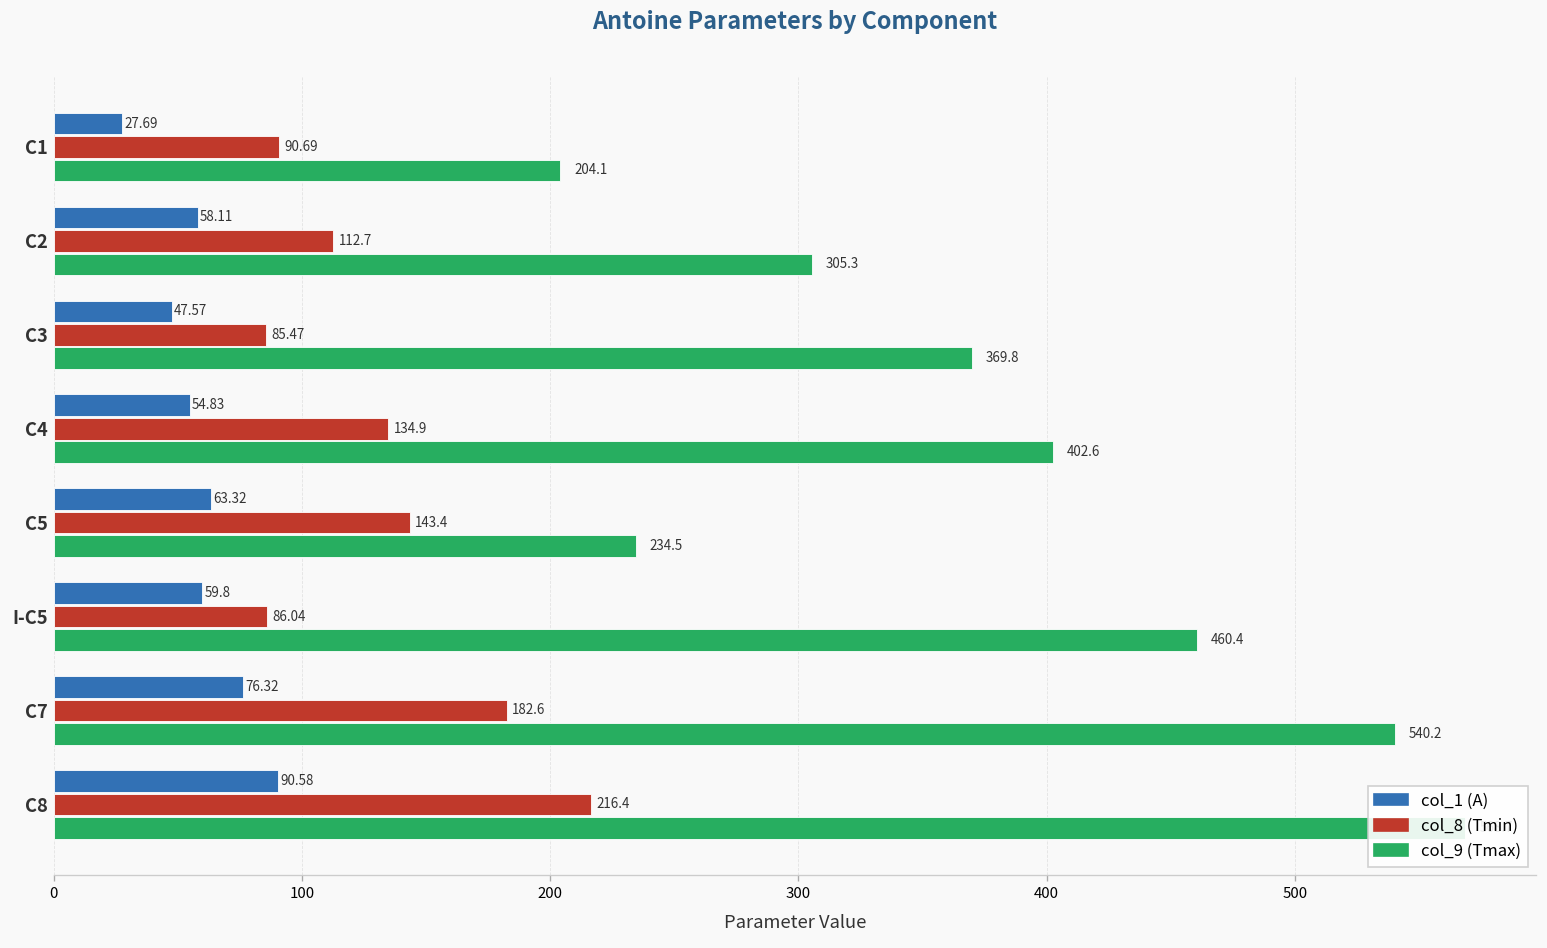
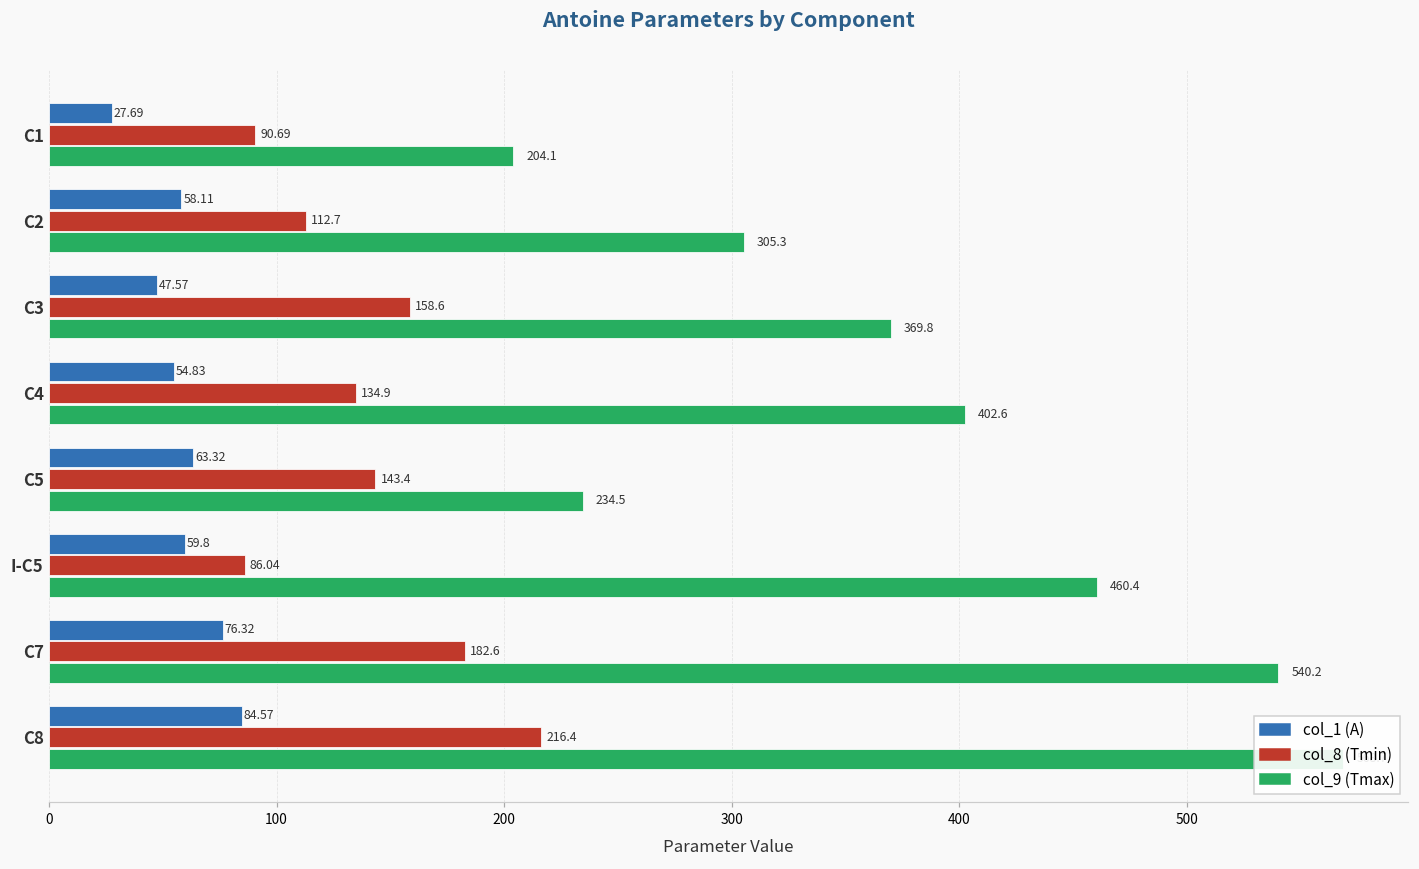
  {
    "col_1 (A)": {
      "C1": 27.69,
      "C2": 58.11,
      "C3": 47.57,
      "C4": 54.83,
      "C5": 63.32,
      "I-C5": 59.8,
      "C7": 76.32,
-     "C8": 90.58
+     "C8": 84.57
    },
    "col_8 (Tmin)": {
      "C1": 90.69,
      "C2": 112.7,
-     "C3": 85.47,
+     "C3": 158.6,
      "C4": 134.9,
      "C5": 143.4,
      "I-C5": 86.04,
      "C7": 182.6,
      "C8": 216.4
    },
    "col_9 (Tmax)": {
      "C1": 204.1,
      "C2": 305.3,
      "C3": 369.8,
      "C4": 402.6,
      "C5": 234.5,
      "I-C5": 460.4,
      "C7": 540.2
    }
  }
